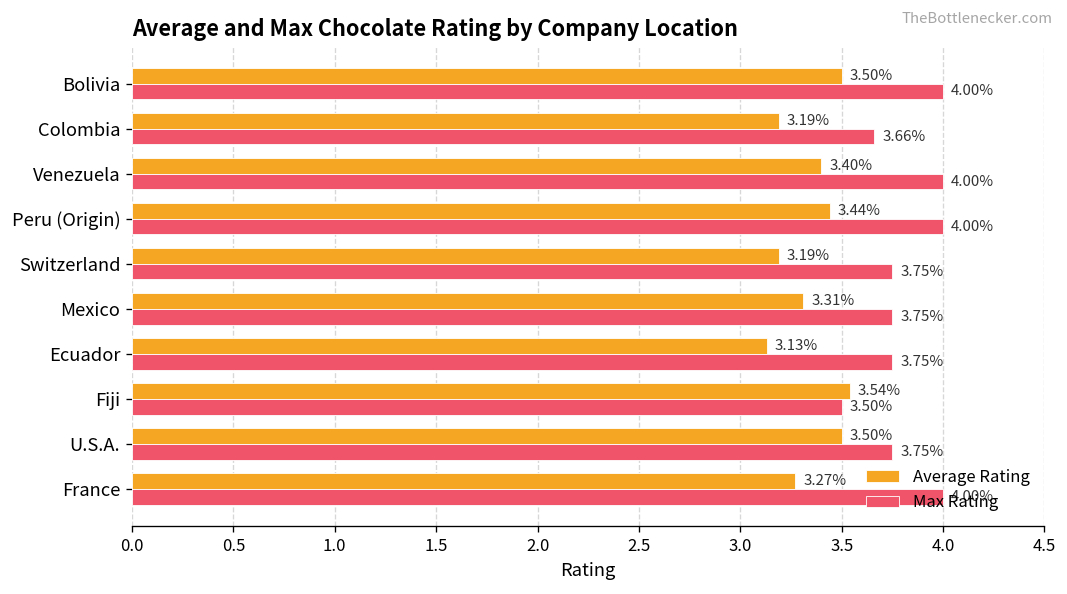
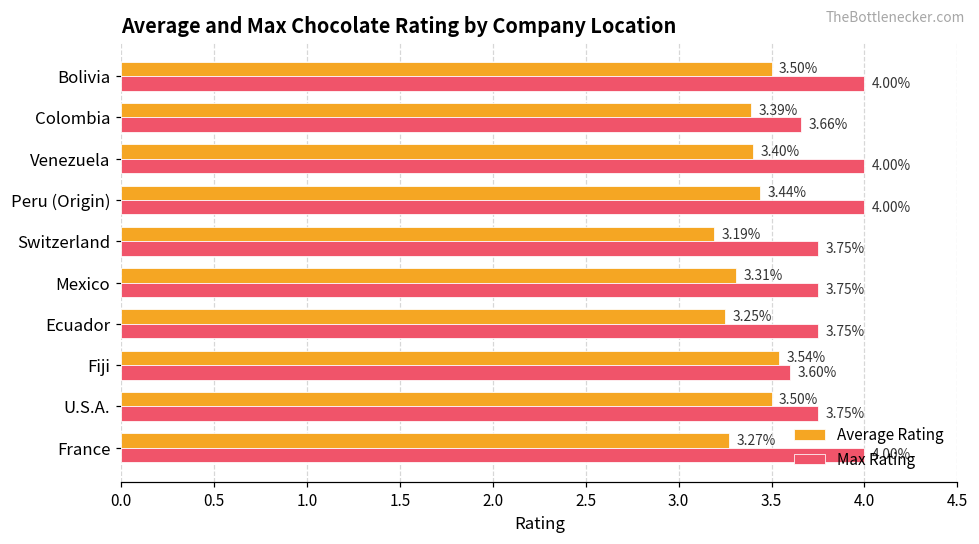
  {
    "Average Rating": {
      "Bolivia": "3.50%",
-     "Colombia": "3.19%",
+     "Colombia": "3.39%",
      "Venezuela": "3.40%",
      "Peru (Origin)": "3.44%",
      "Switzerland": "3.19%",
      "Mexico": "3.31%",
-     "Ecuador": "3.13%",
+     "Ecuador": "3.25%",
      "Fiji": "3.54%",
      "U.S.A.": "3.50%",
      "France": "3.27%"
    },
    "Max Rating": {
      "Bolivia": "4.00%",
      "Colombia": "3.66%",
      "Venezuela": "4.00%",
      "Peru (Origin)": "4.00%",
      "Switzerland": "3.75%",
      "Mexico": "3.75%",
      "Ecuador": "3.75%",
-     "Fiji": "3.50%",
+     "Fiji": "3.60%",
      "U.S.A.": "3.75%",
      "France": "4.00%"
    }
  }
